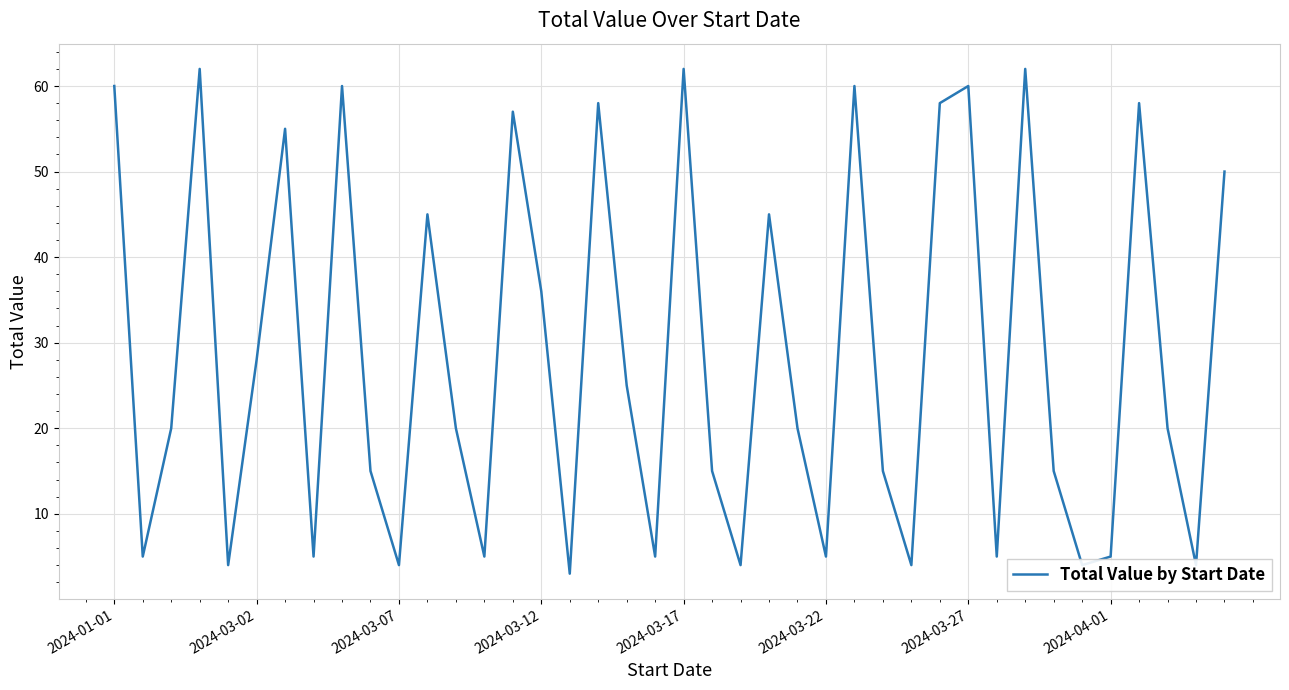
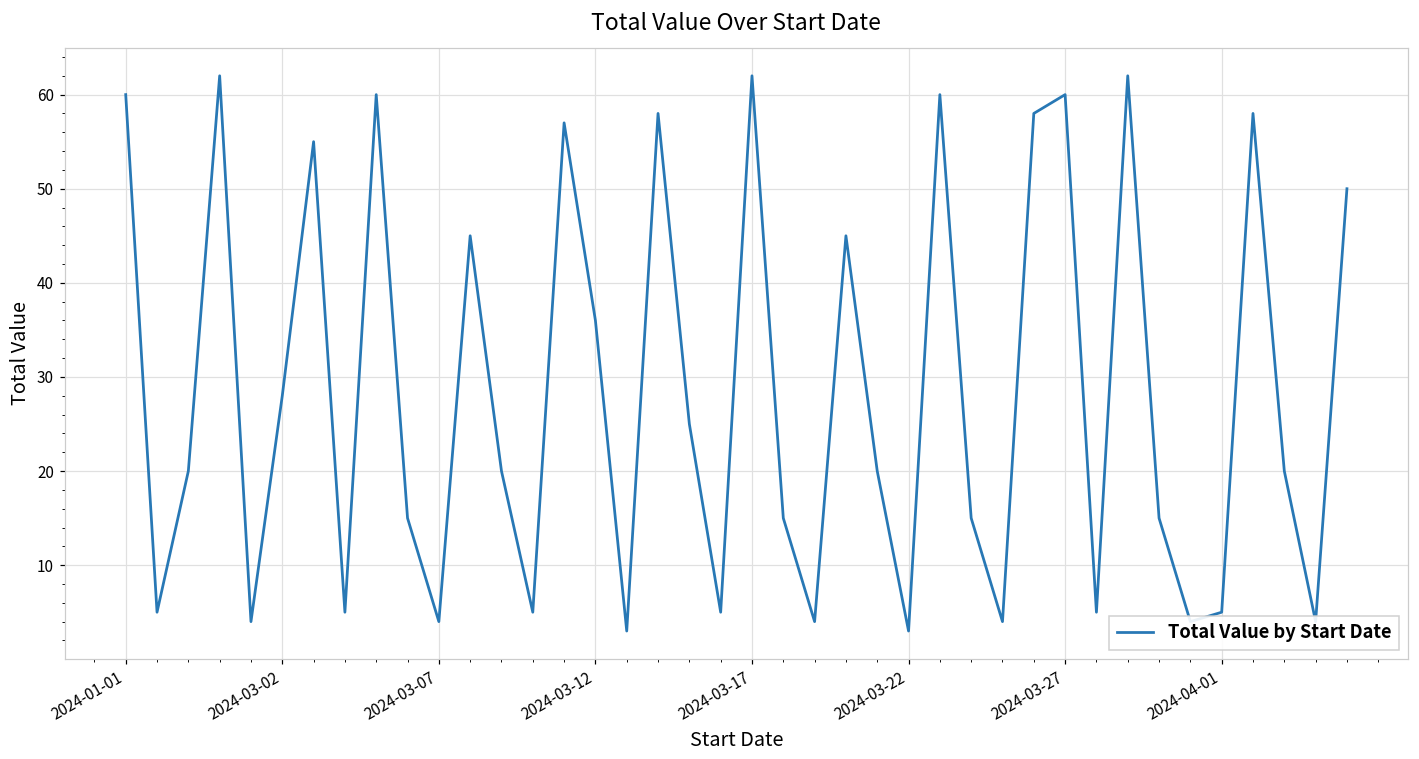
  {
    "2024-01-01": 60,
    "2024-03-02": 28,
    "2024-03-07": 4,
    "2024-03-12": 36,
    "2024-03-17": 62,
-   "2024-03-22": 5,
+   "2024-03-22": 3,
    "2024-03-27": 60,
    "2024-04-01": 5
  }
